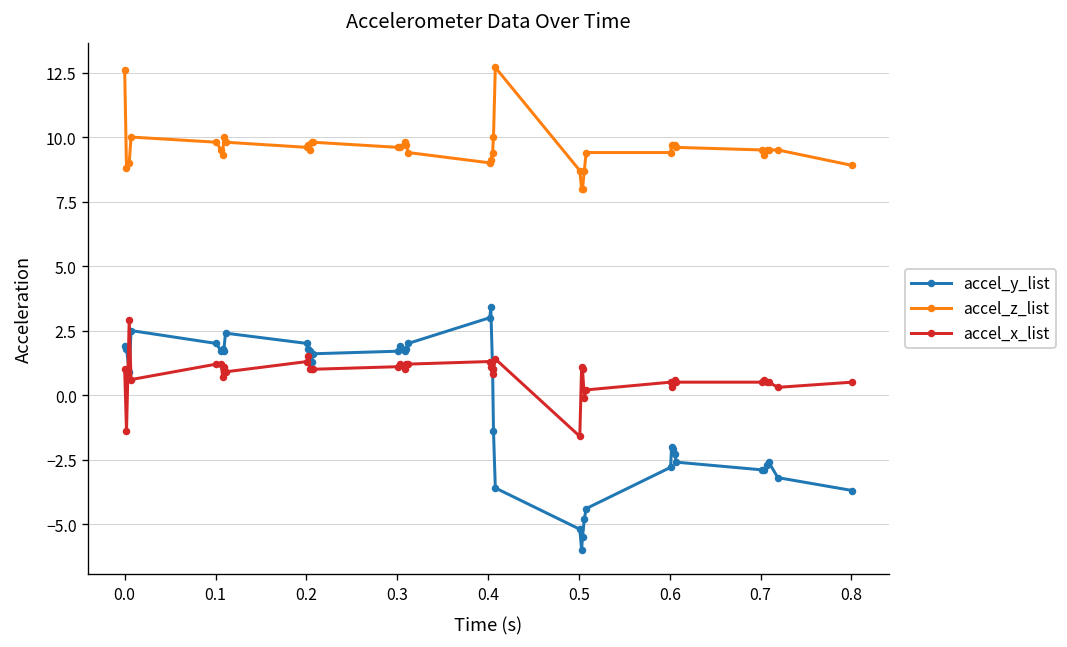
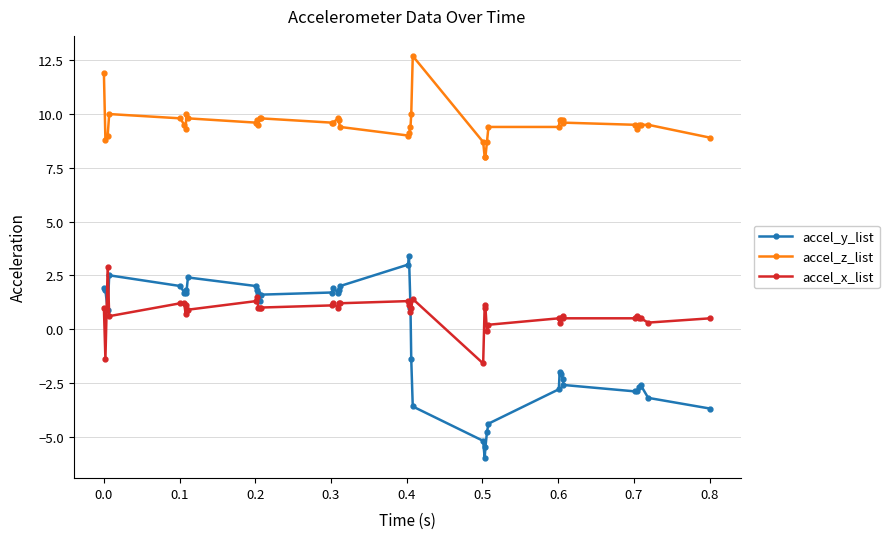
  {
    "accel_y_list": {
      "0.0": 1.9
    },
    "accel_z_list": {
-     "0.0": 12.6
+     "0.0": 11.9
    },
    "accel_x_list": {
      "0.0": 1.0
    }
  }
